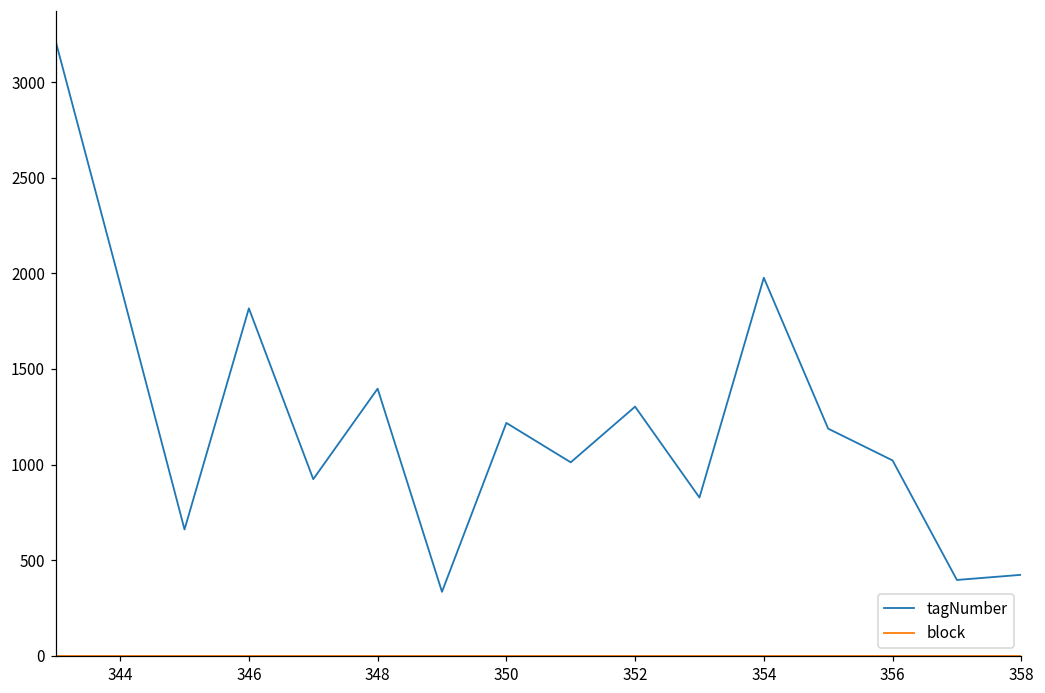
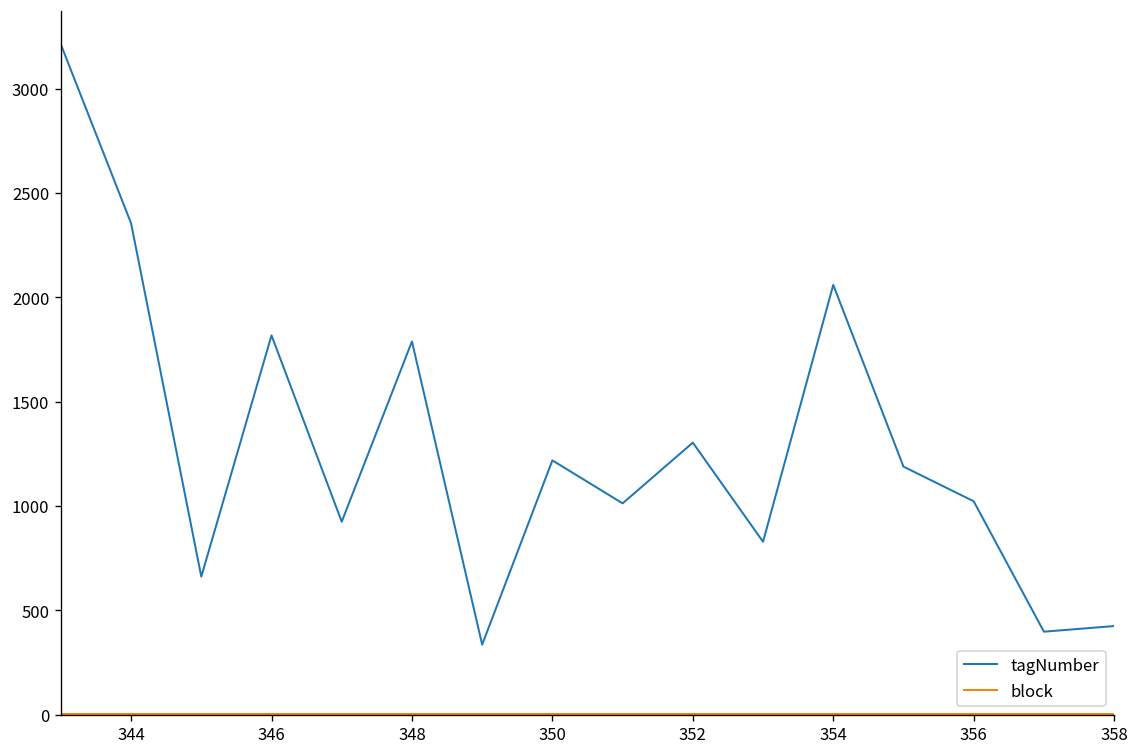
  {
    "tagNumber": {
-     "344": 1940,
+     "344": 2350,
      "346": 1820,
-     "348": 1400,
+     "348": 1790,
      "350": 1220,
      "352": 1300,
-     "354": 1980,
+     "354": 2060,
      "356": 1020,
      "358": 420
    },
    "block": {
      "344": 0,
      "346": 0,
      "348": 0,
      "350": 0,
      "352": 0,
      "354": 0,
      "356": 0,
      "358": 0
    }
  }
